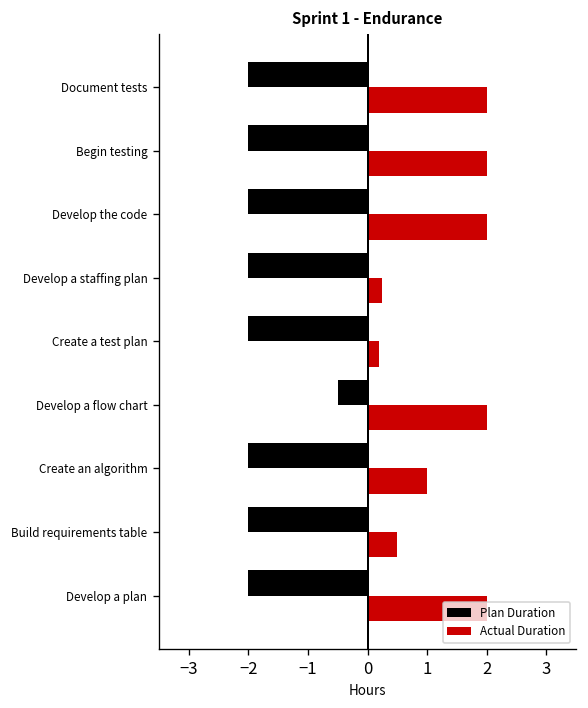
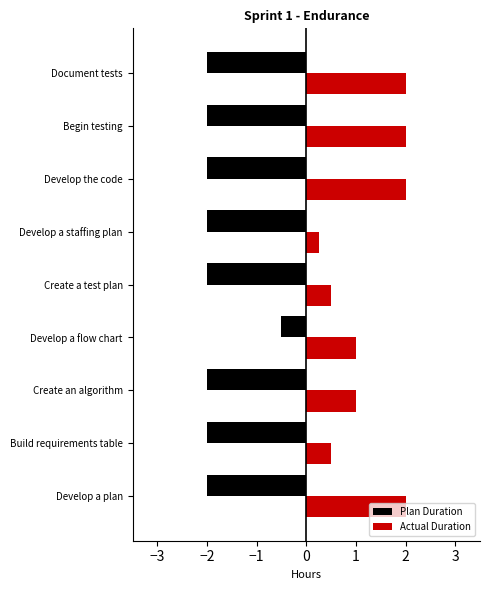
  {
    "Plan Duration": {
      "Document tests": -2.0,
      "Begin testing": -2.0,
      "Develop the code": -2.0,
      "Develop a staffing plan": -2.0,
      "Create a test plan": -2.0,
      "Develop a flow chart": -0.5,
      "Create an algorithm": -2.0,
      "Build requirements table": -2.0,
      "Develop a plan": -2.0
    },
    "Actual Duration": {
      "Document tests": 2.0,
      "Begin testing": 2.0,
      "Develop the code": 2.0,
      "Develop a staffing plan": 0.3,
-     "Create a test plan": 0.2,
-     "Develop a flow chart": 2,
+     "Create a test plan": 0.5,
+     "Develop a flow chart": 1,
      "Create an algorithm": 1.0,
      "Build requirements table": 0.5
    }
  }
